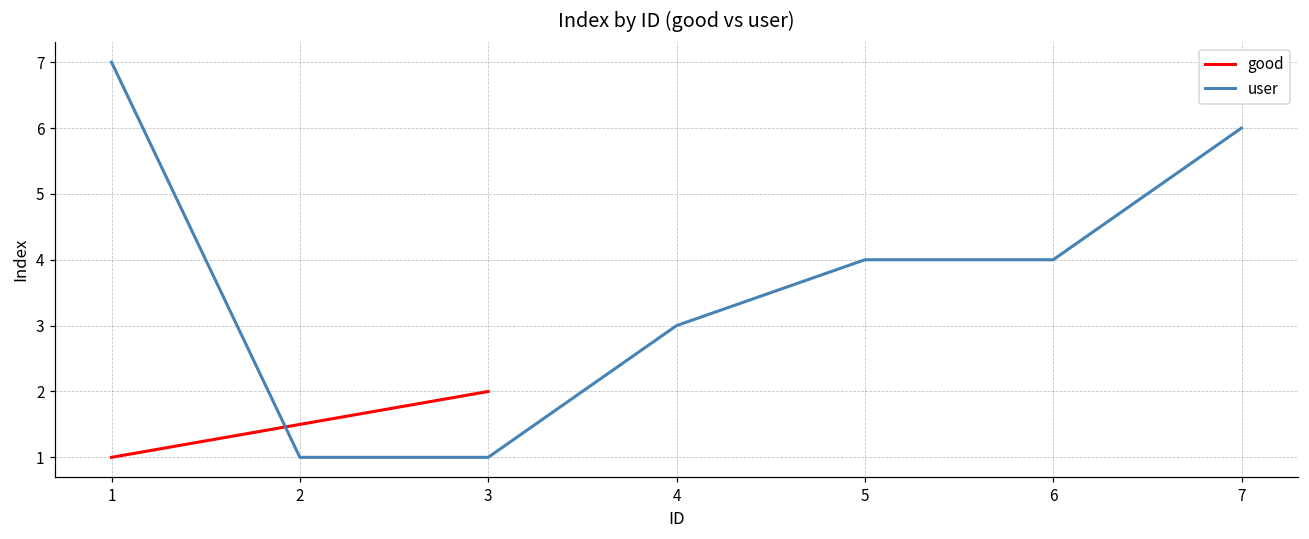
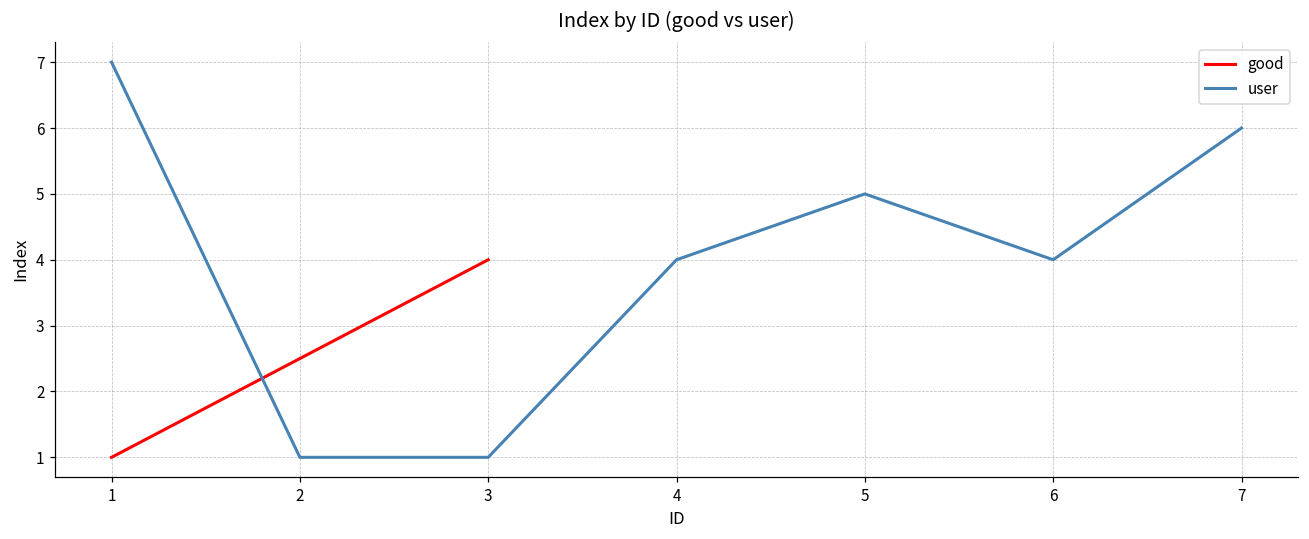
  {
    "good": {
      "1": 1,
-     "3": 2
+     "3": 4
    },
    "user": {
      "1": 7,
      "2": 1,
      "3": 1,
-     "4": 3,
-     "5": 4,
+     "4": 4,
+     "5": 5,
      "6": 4,
      "7": 6
    }
  }
